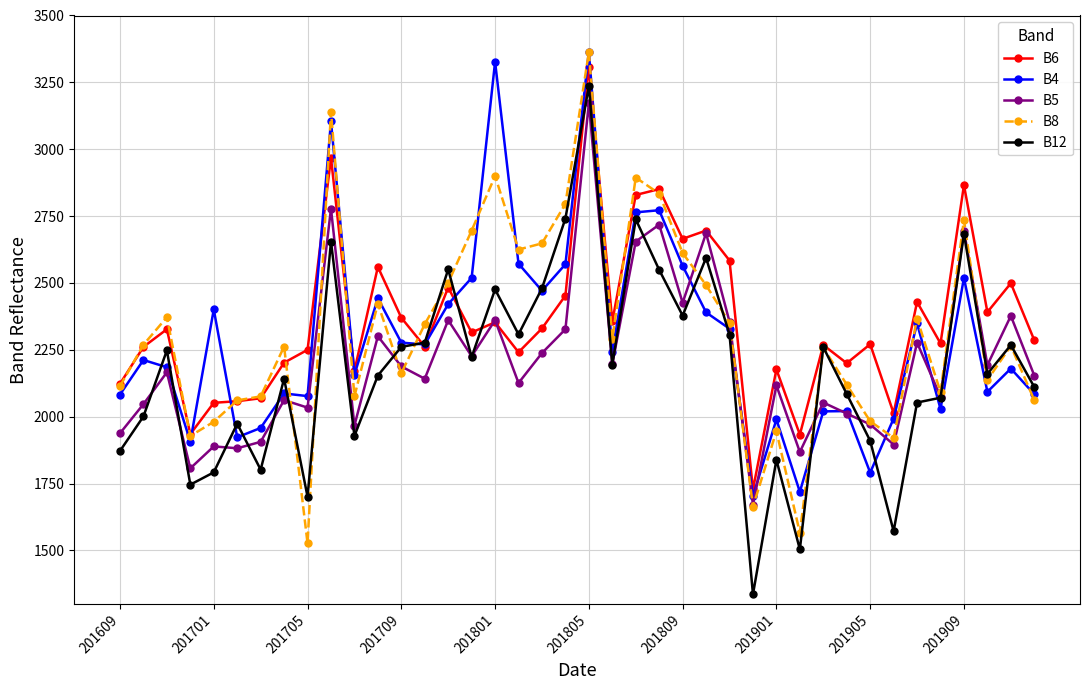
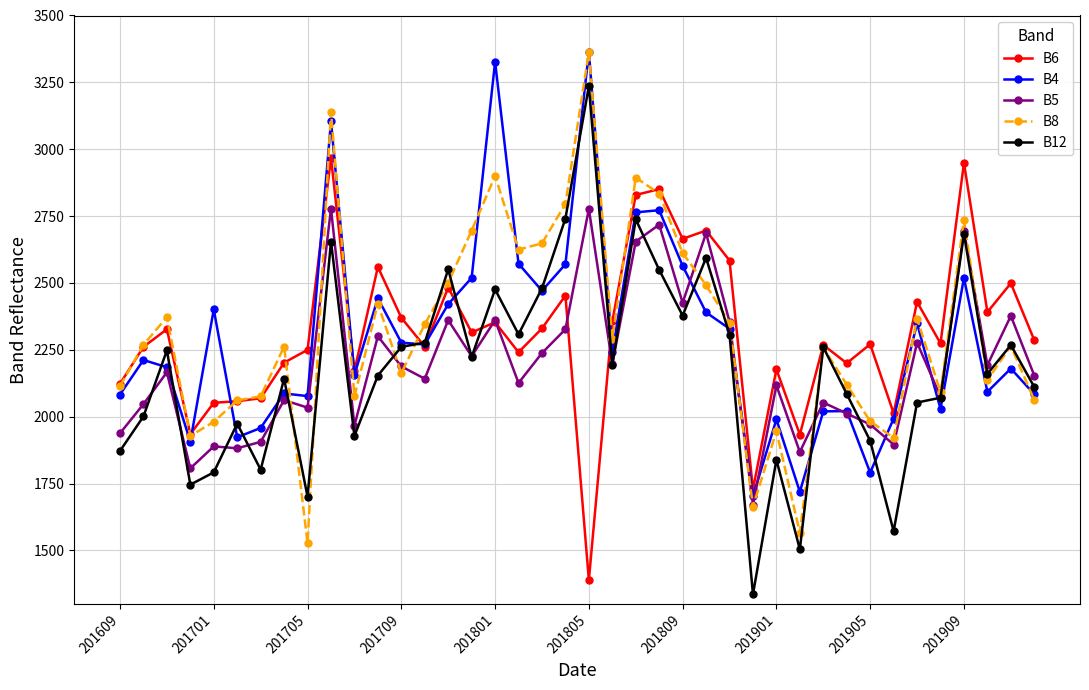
  {
    "B6": {
      "201701": 2050,
      "201705": 2250,
      "201709": 2370,
-     "201805": 3310,
+     "201805": 1390,
      "201809": 2670,
      "201901": 2180,
      "201905": 2270,
-     "201909": 2870
+     "201909": 2950
    },
    "B4": {
      "201609": 2080,
      "201701": 2400,
      "201705": 2080,
      "201709": 2280,
      "201801": 3330,
      "201809": 2560,
      "201901": 1990,
      "201905": 1790,
      "201909": 2520
    },
    "B5": {
      "201609": 1940,
      "201701": 1890,
      "201705": 2030,
      "201709": 2190,
-     "201805": 3170,
+     "201805": 2780,
      "201809": 2430,
      "201901": 2120,
      "201905": 1970,
      "201909": 2700
    },
    "B8": {
      "201701": 1980,
      "201705": 1530,
      "201709": 2160,
      "201801": 2900,
      "201809": 2610,
      "201901": 1950,
      "201905": 1980,
      "201909": 2740
    },
    "B12": {
      "201609": 1870,
      "201701": 1790,
      "201705": 1700,
      "201709": 2260,
      "201801": 2480,
      "201805": 3240,
      "201809": 2380,
      "201901": 1840,
      "201905": 1910,
      "201909": 2680
    }
  }
